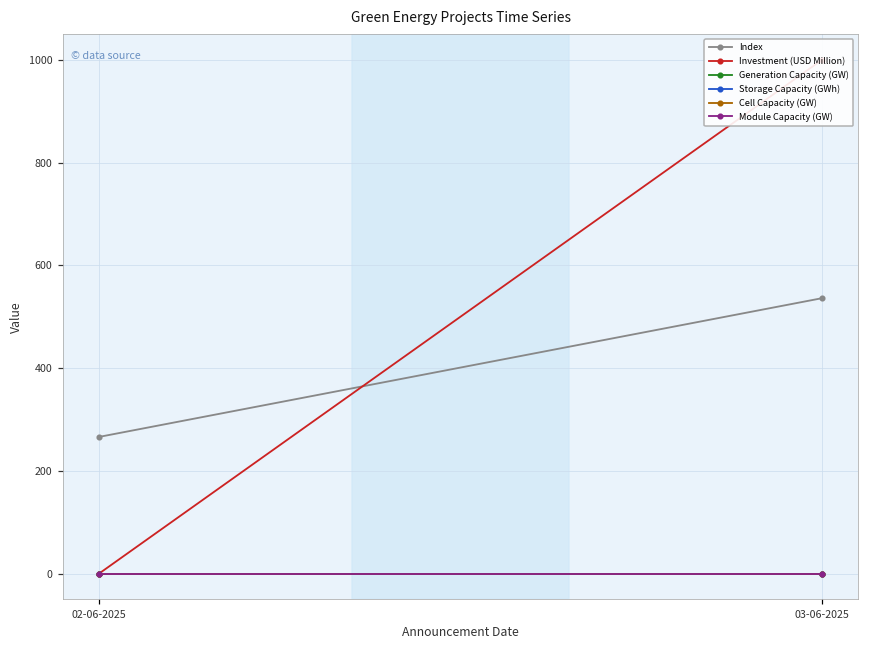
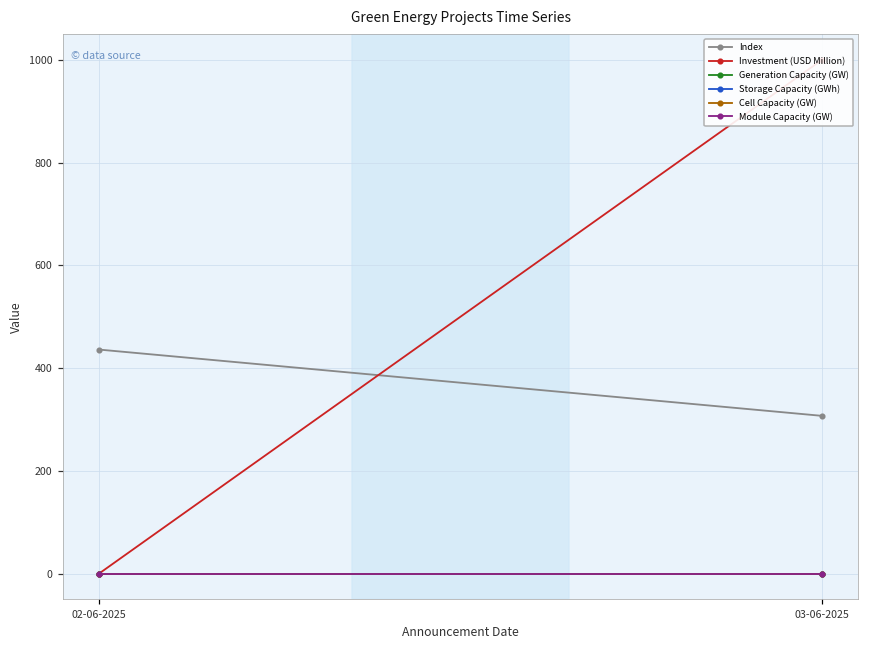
  {
    "Index": {
-     "02-06-2025": 270,
-     "03-06-2025": 540
+     "02-06-2025": 440,
+     "03-06-2025": 310
    },
    "Module Capacity (GW)": {
      "03-06-2025": 0
    }
  }
